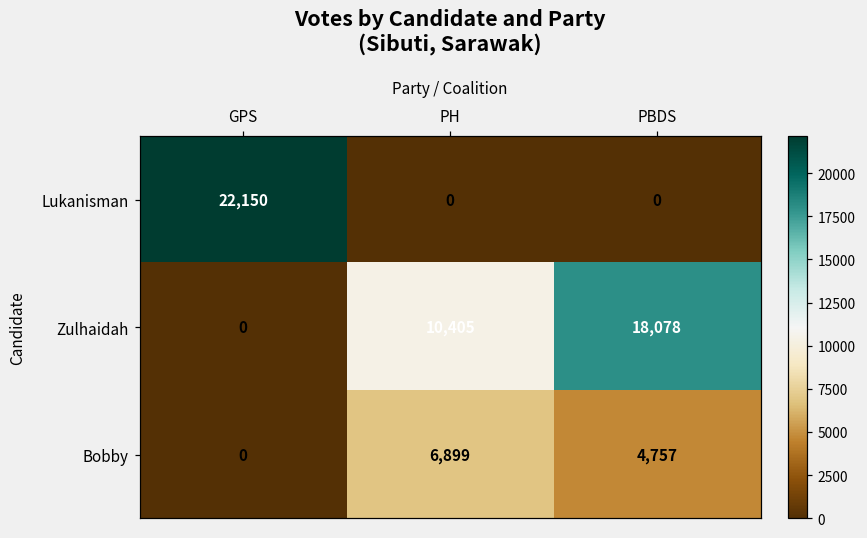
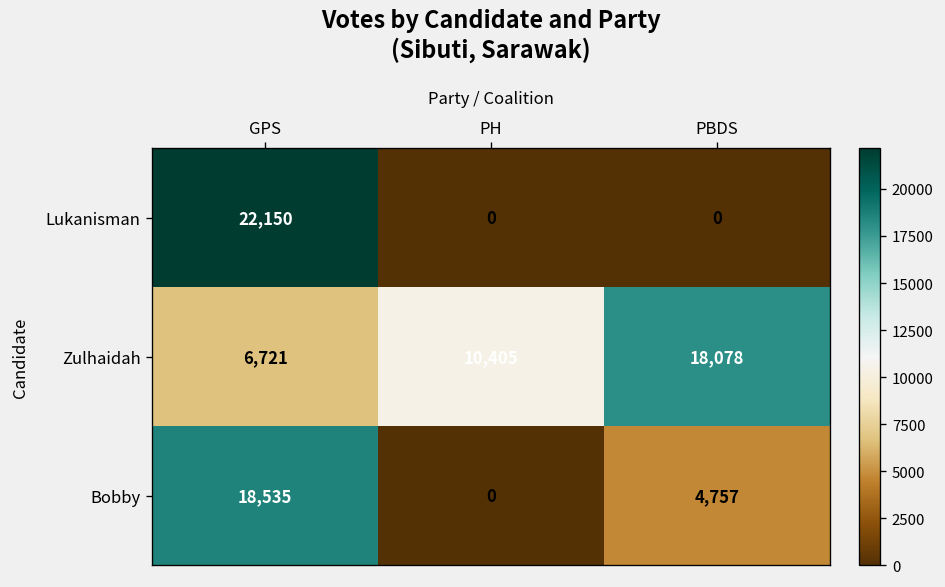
  {
    "Lukanisman": {
      "GPS": "22,150",
      "PH": "0",
      "PBDS": "0"
    },
    "Zulhaidah": {
-     "GPS": "0",
+     "GPS": "6,721",
      "PBDS": "18,078"
    },
    "Bobby": {
-     "GPS": "0",
-     "PH": "6,899",
+     "GPS": "18,535",
+     "PH": "0",
      "PBDS": "4,757"
    }
  }
